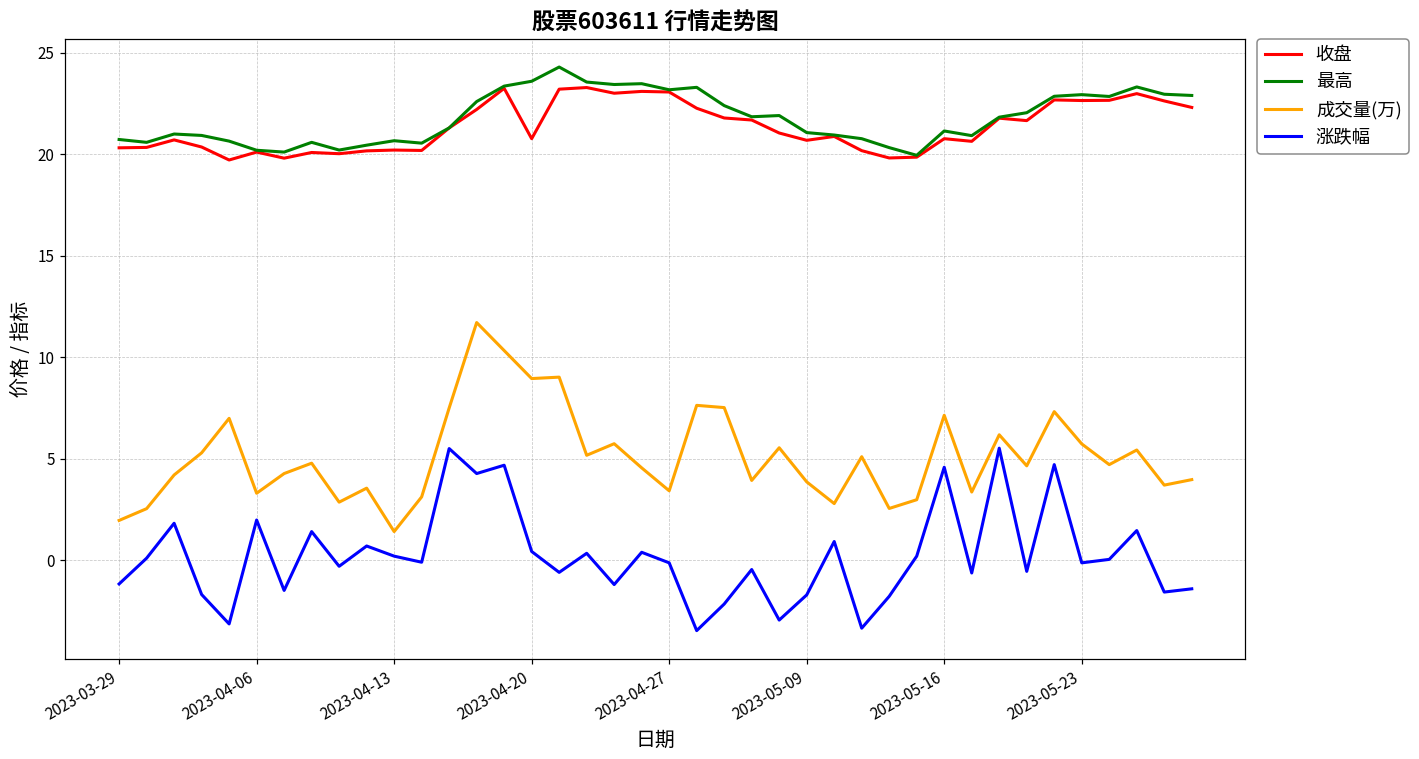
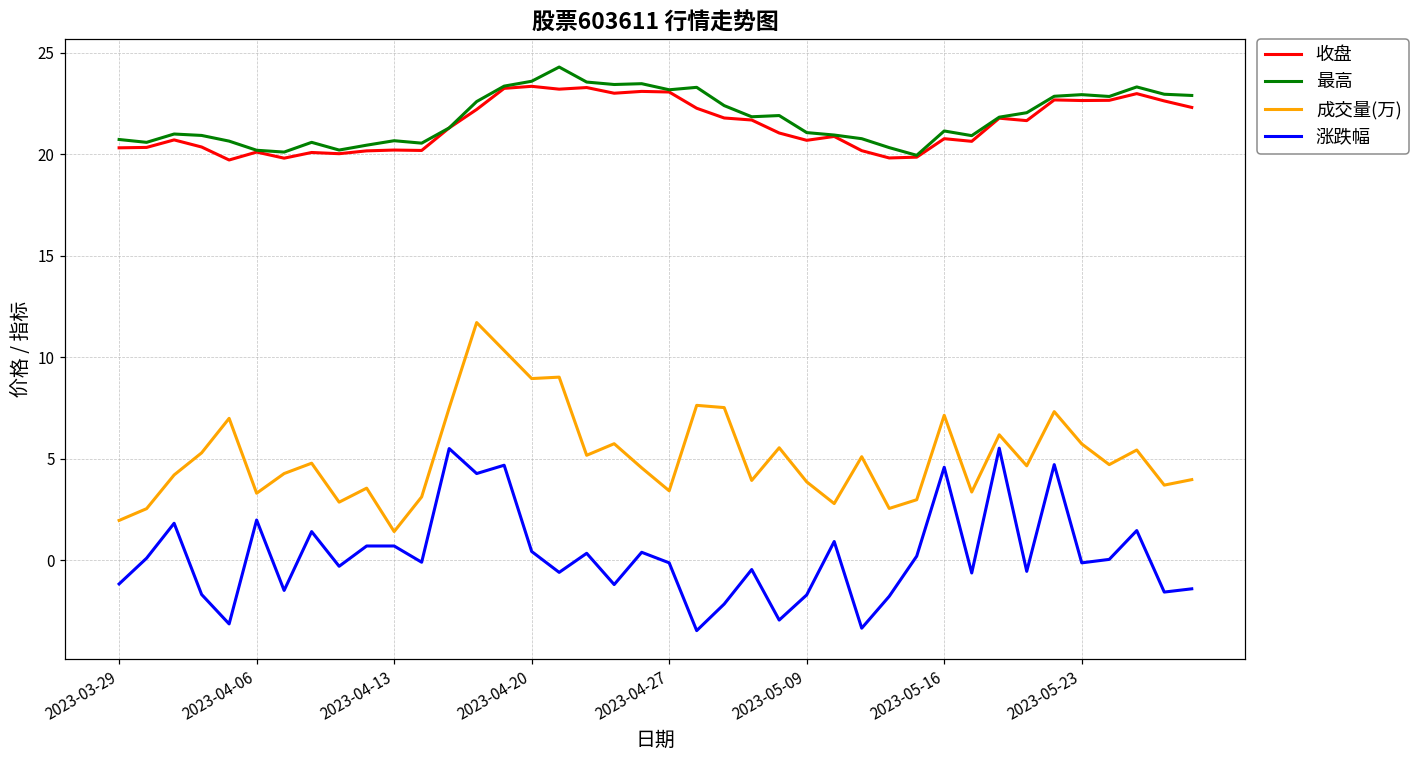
  {
    "收盘": {
      "2023-03-29": 20.3,
      "2023-04-13": 20.2,
-     "2023-04-20": 20.8,
+     "2023-04-20": 23.4,
      "2023-05-09": 20.7,
      "2023-05-16": 20.8,
      "2023-05-23": 22.7
    },
    "最高": {
      "2023-03-29": 20.7,
      "2023-04-13": 20.7,
      "2023-04-20": 23.6,
      "2023-05-09": 21.1,
      "2023-05-16": 21.2,
      "2023-05-23": 22.9
    },
    "成交量(万)": {
      "2023-03-29": 2.0,
      "2023-04-06": 3.3,
      "2023-04-13": 1.4,
      "2023-04-20": 9.0,
      "2023-04-27": 3.4,
      "2023-05-09": 3.9,
      "2023-05-16": 7.1,
      "2023-05-23": 5.7
    },
    "涨跌幅": {
      "2023-03-29": -1.2,
      "2023-04-06": 2.0,
-     "2023-04-13": 0.2,
+     "2023-04-13": 0.7,
      "2023-04-20": 0.4,
      "2023-04-27": -0.1,
      "2023-05-09": -1.7,
      "2023-05-16": 4.6,
      "2023-05-23": -0.1
    }
  }
